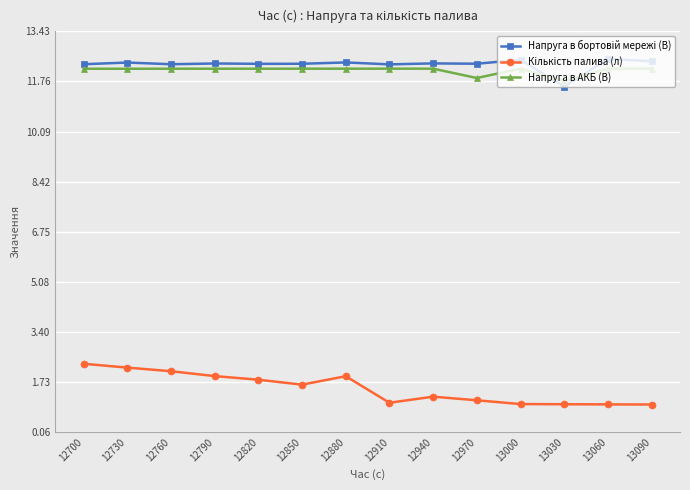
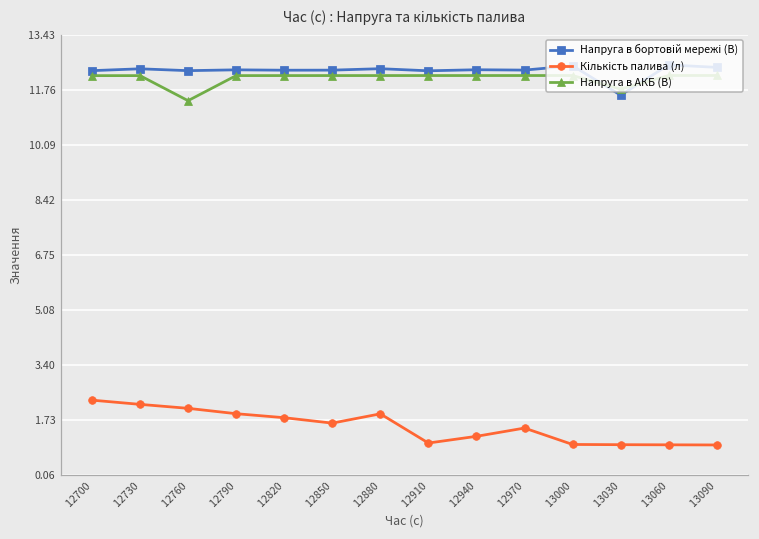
  {
    "Напруга в бортовій мережі (В)": {
      "12700": 12.3,
      "12730": 12.4,
      "12760": 12.3,
      "12790": 12.4,
      "12820": 12.4,
      "12850": 12.4,
      "12880": 12.4,
      "12910": 12.3,
      "12940": 12.4,
      "12970": 12.4
    },
    "Кількість палива (л)": {
      "12700": 2.3,
      "12730": 2.2,
      "12760": 2.1,
      "12790": 1.9,
      "12820": 1.8,
      "12850": 1.6,
      "12880": 1.9,
      "12910": 1.0,
      "12940": 1.2,
-     "12970": 1.1,
+     "12970": 1.5,
      "13000": 1.0,
      "13030": 1.0,
      "13060": 1.0,
      "13090": 1.0
    },
    "Напруга в АКБ (В)": {
      "12700": 12.2,
      "12730": 12.2,
-     "12760": 12.2,
+     "12760": 11.4,
      "12790": 12.2,
      "12820": 12.2,
      "12850": 12.2,
      "12880": 12.2,
      "12910": 12.2,
      "12940": 12.2,
-     "12970": 11.9
+     "12970": 12.2
    }
  }
